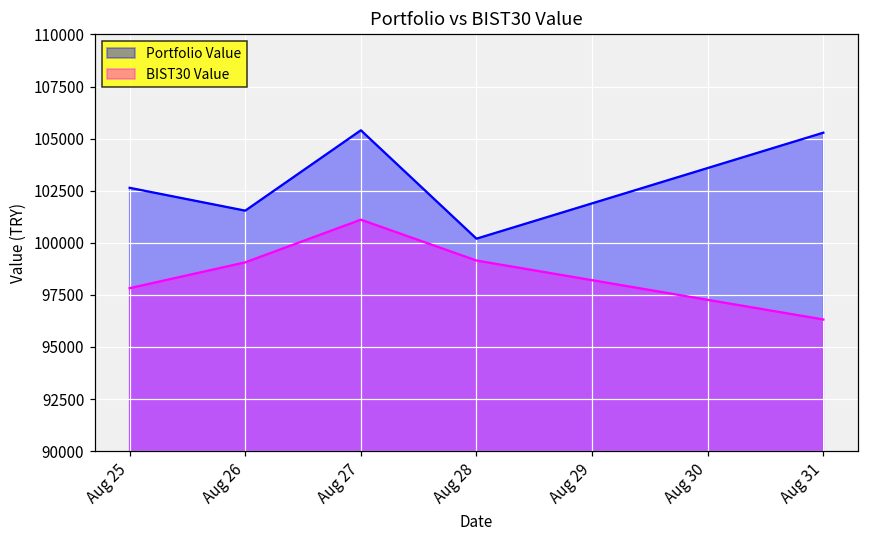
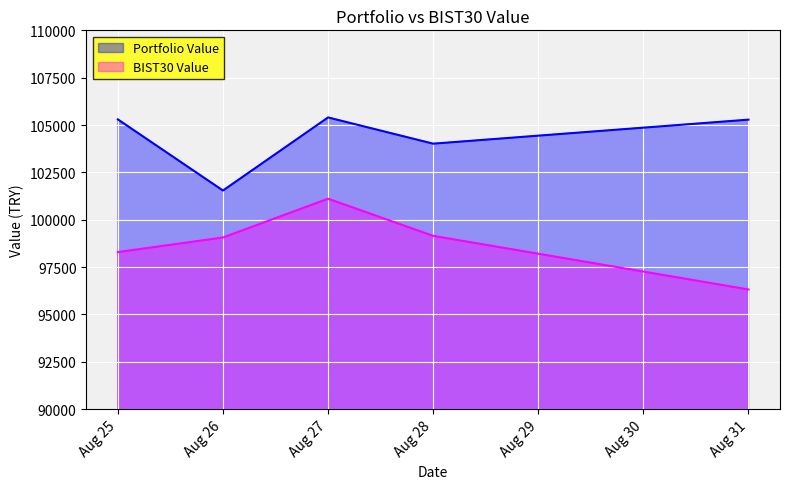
  {
    "Portfolio Value": {
-     "Aug 25": 102600,
+     "Aug 25": 105300,
      "Aug 26": 101500,
      "Aug 27": 105400,
-     "Aug 28": 100200,
+     "Aug 28": 104000,
      "Aug 31": 105300
    },
    "BIST30 Value": {
-     "Aug 25": 97800,
+     "Aug 25": 98300,
      "Aug 26": 99100,
      "Aug 27": 101100,
      "Aug 28": 99100,
      "Aug 31": 96300
    }
  }
